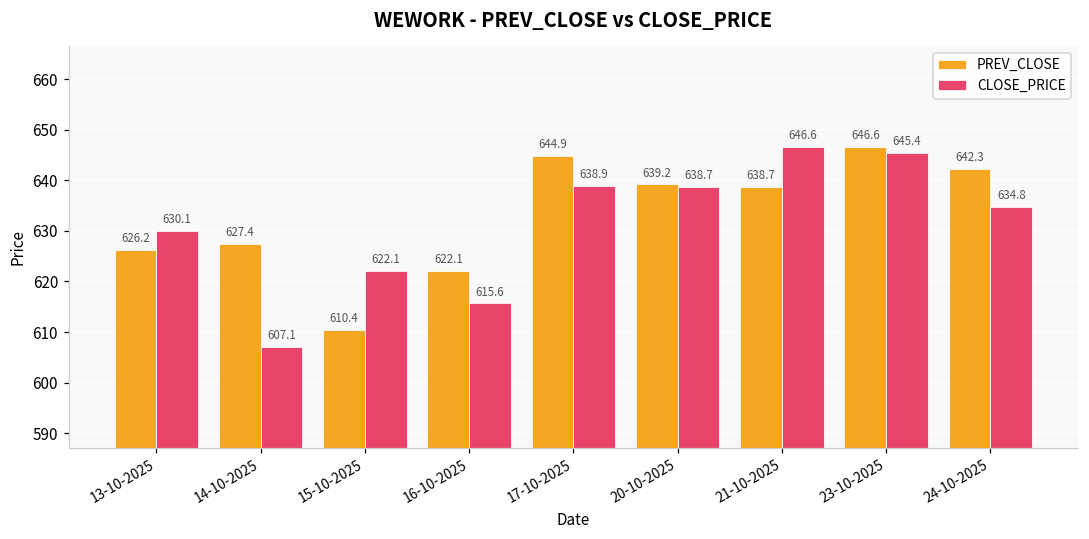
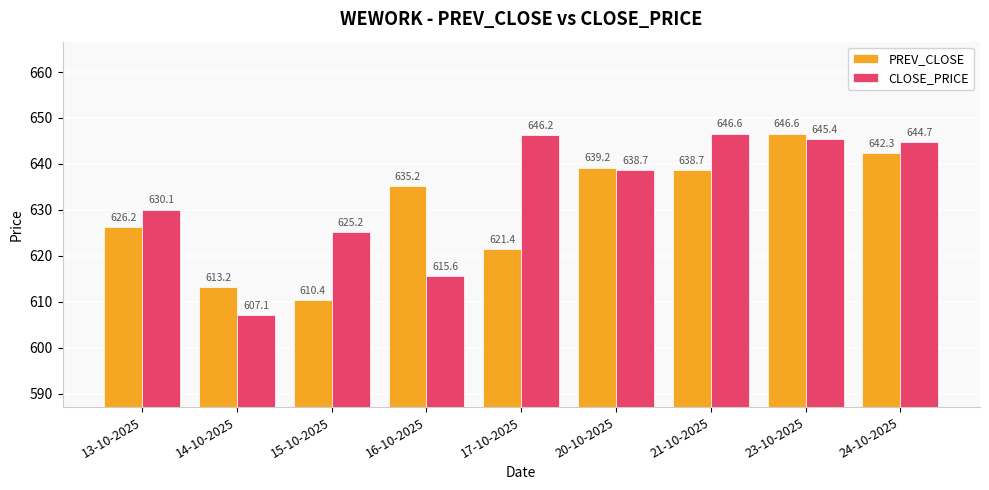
  {
    "PREV_CLOSE": {
      "13-10-2025": 626.2,
-     "14-10-2025": 627.4,
+     "14-10-2025": 613.2,
      "15-10-2025": 610.4,
-     "16-10-2025": 622.1,
-     "17-10-2025": 644.9,
+     "16-10-2025": 635.2,
+     "17-10-2025": 621.4,
      "20-10-2025": 639.2,
      "21-10-2025": 638.7,
      "23-10-2025": 646.6,
      "24-10-2025": 642.3
    },
    "CLOSE_PRICE": {
      "13-10-2025": 630.1,
      "14-10-2025": 607.1,
-     "15-10-2025": 622.1,
+     "15-10-2025": 625.2,
      "16-10-2025": 615.6,
-     "17-10-2025": 638.9,
+     "17-10-2025": 646.2,
      "20-10-2025": 638.7,
      "21-10-2025": 646.6,
      "23-10-2025": 645.4,
-     "24-10-2025": 634.8
+     "24-10-2025": 644.7
    }
  }
